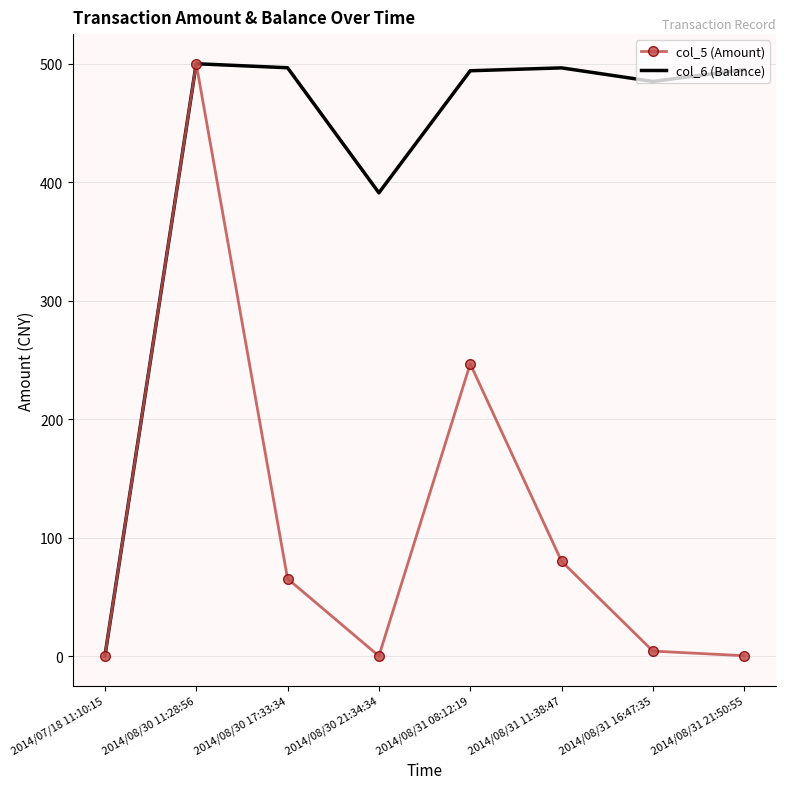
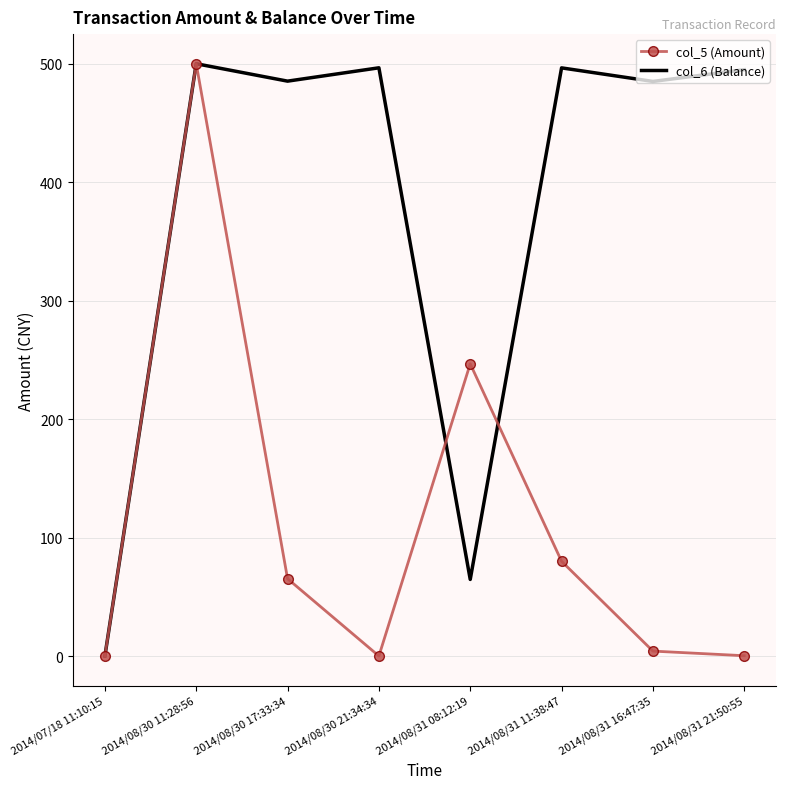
  {
    "col_5 (Amount)": {
      "2014/08/30 17:33:34": 65,
      "2014/08/30 21:34:34": 0,
      "2014/08/31 08:12:19": 247,
      "2014/08/31 11:38:47": 80,
      "2014/08/31 16:47:35": 4,
      "2014/08/31 21:50:55": 0
    },
    "col_6 (Balance)": {
-     "2014/08/30 17:33:34": 497,
-     "2014/08/30 21:34:34": 391,
-     "2014/08/31 08:12:19": 494,
+     "2014/08/30 17:33:34": 485,
+     "2014/08/30 21:34:34": 497,
+     "2014/08/31 08:12:19": 65,
      "2014/08/31 11:38:47": 497
    }
  }
